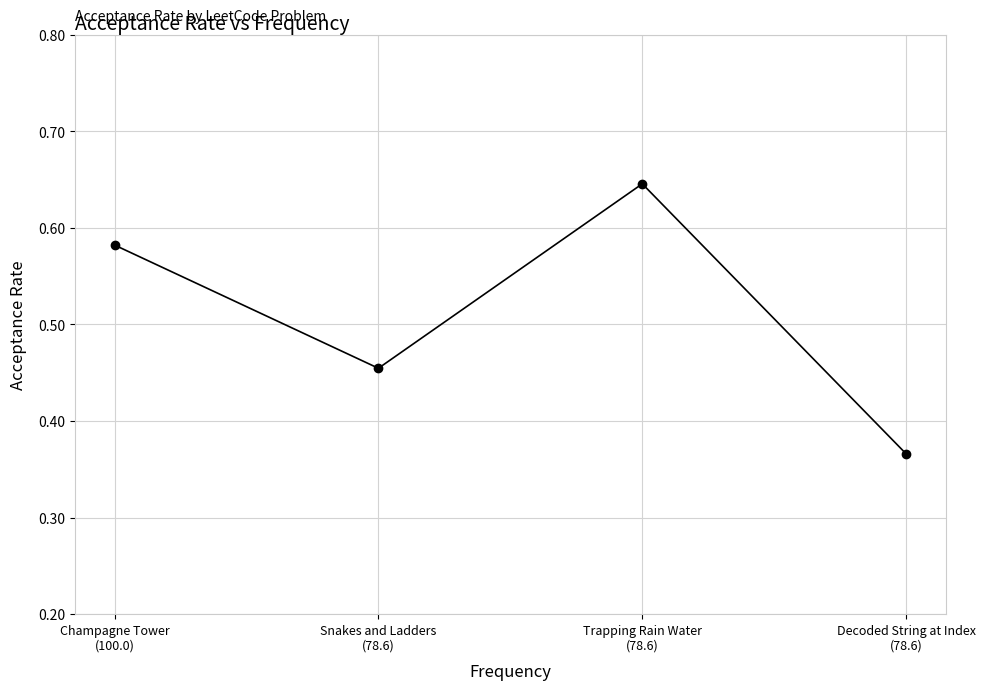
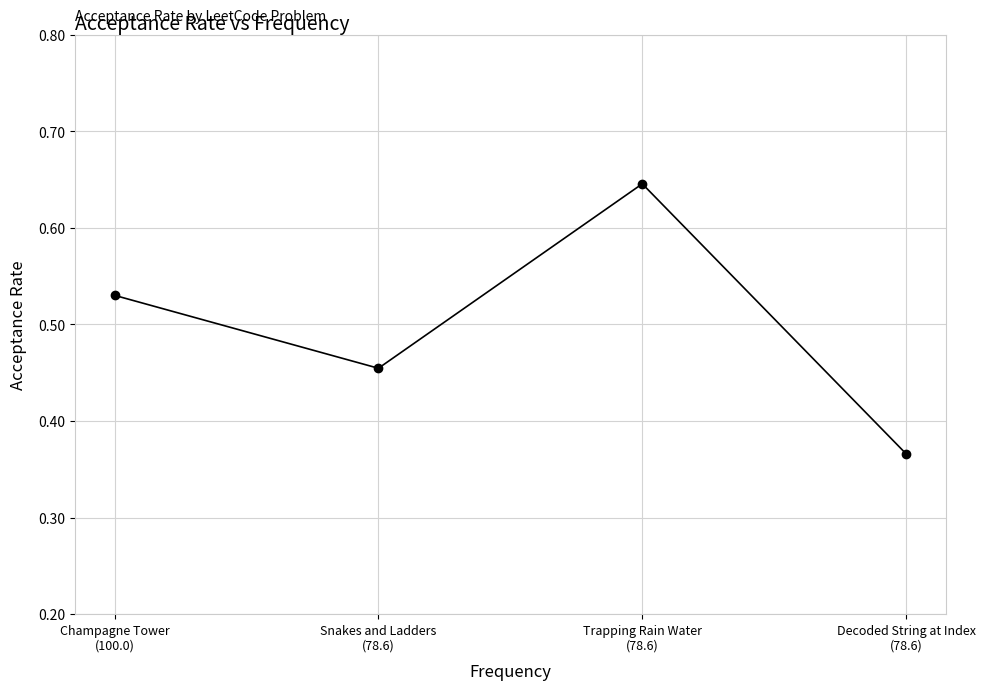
  {
-   "Champagne Tower (100.0)": 0.58,
+   "Champagne Tower (100.0)": 0.53,
    "Snakes and Ladders (78.6)": 0.45,
    "Trapping Rain Water (78.6)": 0.65,
    "Decoded String at Index (78.6)": 0.37
  }
